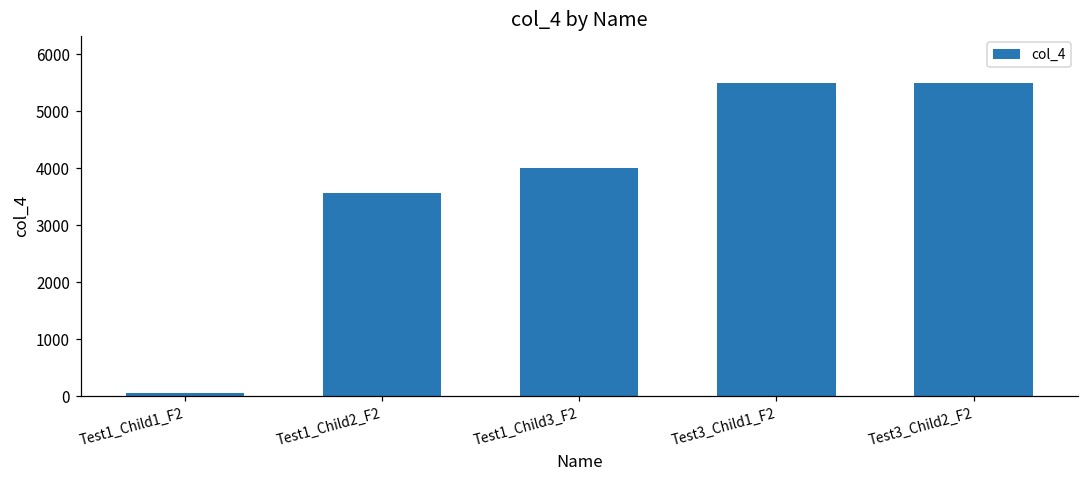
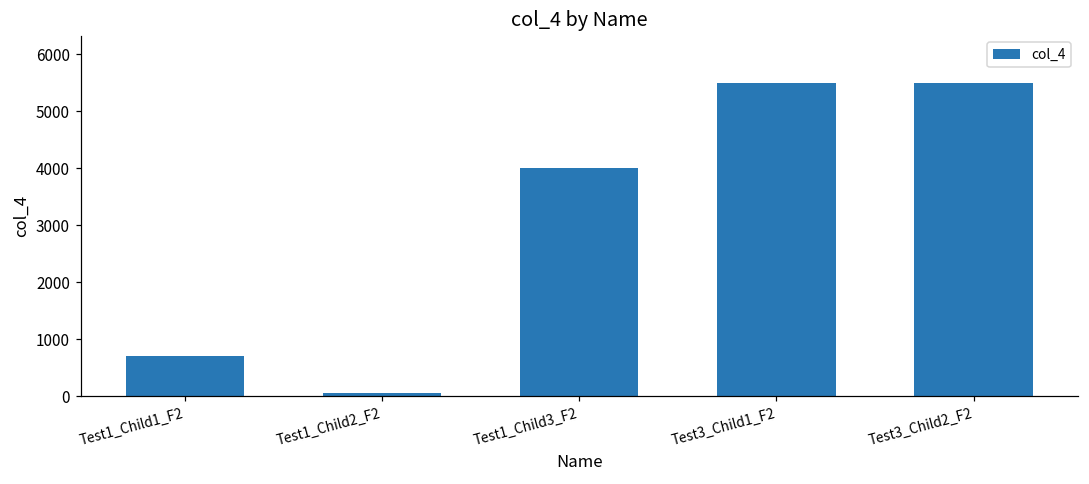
  {
-   "Test1_Child1_F2": 100,
-   "Test1_Child2_F2": 3600,
+   "Test1_Child1_F2": 700,
+   "Test1_Child2_F2": 100,
    "Test1_Child3_F2": 4000,
    "Test3_Child1_F2": 5500,
    "Test3_Child2_F2": 5500
  }
